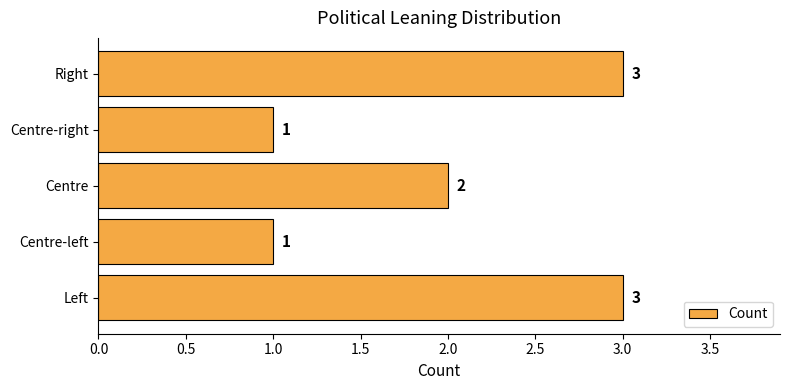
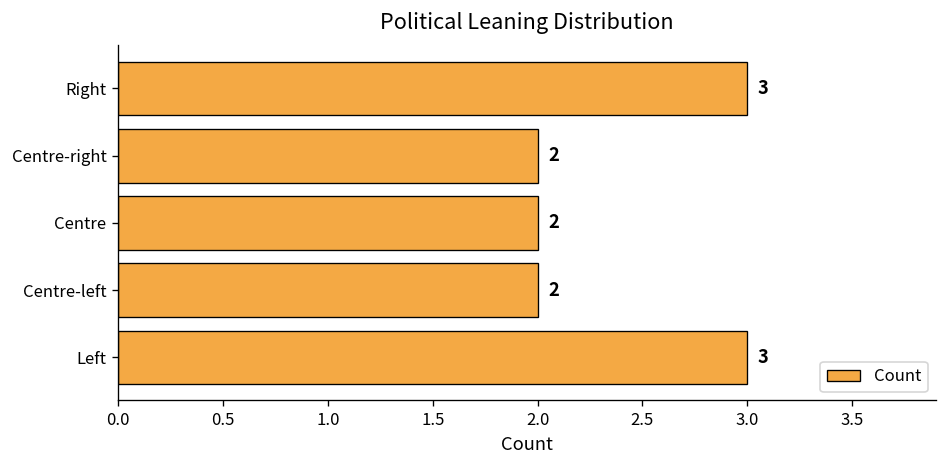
  {
    "Right": 3,
-   "Centre-right": 1,
+   "Centre-right": 2,
    "Centre": 2,
-   "Centre-left": 1,
+   "Centre-left": 2,
    "Left": 3
  }
